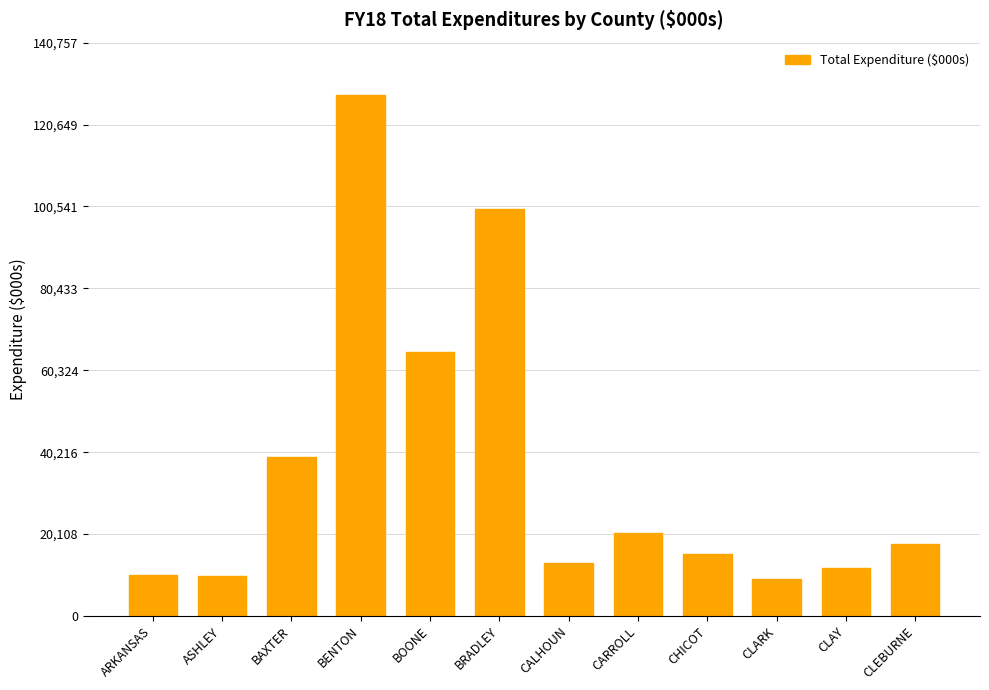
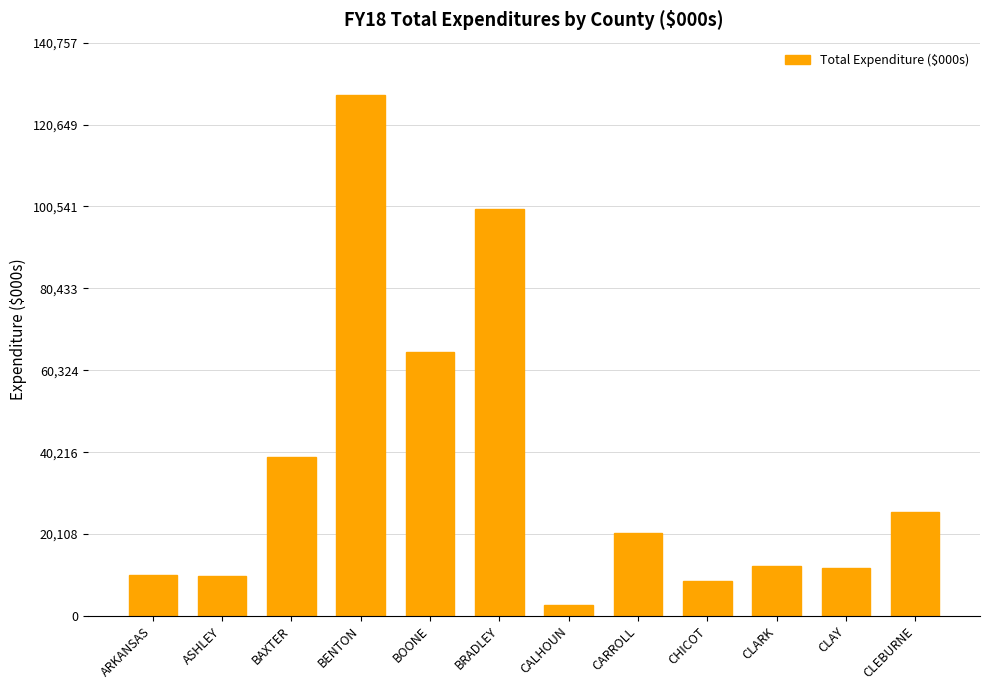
  {
    "ARKANSAS": "10,000",
    "ASHLEY": "10,000",
    "BAXTER": "39,000",
    "BENTON": "128,000",
    "BOONE": "65,000",
    "BRADLEY": "100,000",
-   "CALHOUN": "13,000",
+   "CALHOUN": "3,000",
    "CARROLL": "20,000",
-   "CHICOT": "15,000",
-   "CLARK": "9,000",
+   "CHICOT": "9,000",
+   "CLARK": "12,000",
    "CLAY": "12,000",
-   "CLEBURNE": "18,000"
+   "CLEBURNE": "25,000"
  }
